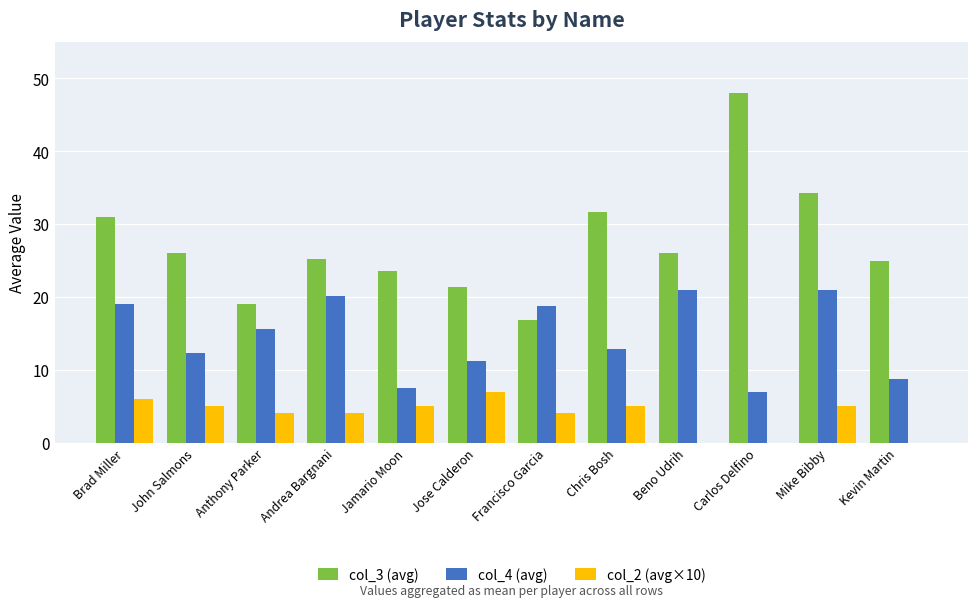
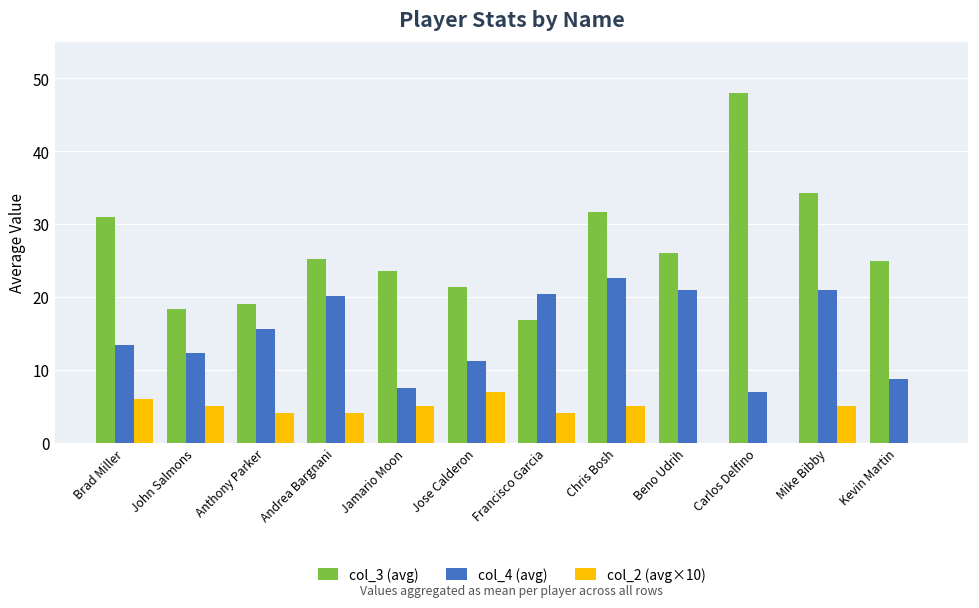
  {
    "col_3 (avg)": {
      "Brad Miller": 31,
-     "John Salmons": 26,
+     "John Salmons": 18,
      "Anthony Parker": 19,
      "Andrea Bargnani": 25,
      "Jamario Moon": 24,
      "Jose Calderon": 21,
      "Francisco Garcia": 17,
      "Chris Bosh": 32,
      "Beno Udrih": 26,
      "Carlos Delfino": 48,
      "Mike Bibby": 34,
      "Kevin Martin": 25
    },
    "col_4 (avg)": {
-     "Brad Miller": 19,
+     "Brad Miller": 13,
      "John Salmons": 12,
      "Anthony Parker": 16,
      "Andrea Bargnani": 20,
      "Jamario Moon": 8,
      "Jose Calderon": 11,
-     "Francisco Garcia": 19,
-     "Chris Bosh": 13,
+     "Francisco Garcia": 20,
+     "Chris Bosh": 23,
      "Beno Udrih": 21,
      "Carlos Delfino": 7,
      "Mike Bibby": 21,
      "Kevin Martin": 9
    },
    "col_2 (avg×10)": {
      "Brad Miller": 6,
      "John Salmons": 5,
      "Anthony Parker": 4,
      "Andrea Bargnani": 4,
      "Jamario Moon": 5,
      "Jose Calderon": 7,
      "Francisco Garcia": 4,
      "Chris Bosh": 5,
      "Beno Udrih": 0,
      "Carlos Delfino": 0,
      "Mike Bibby": 5,
      "Kevin Martin": 0
    }
  }
